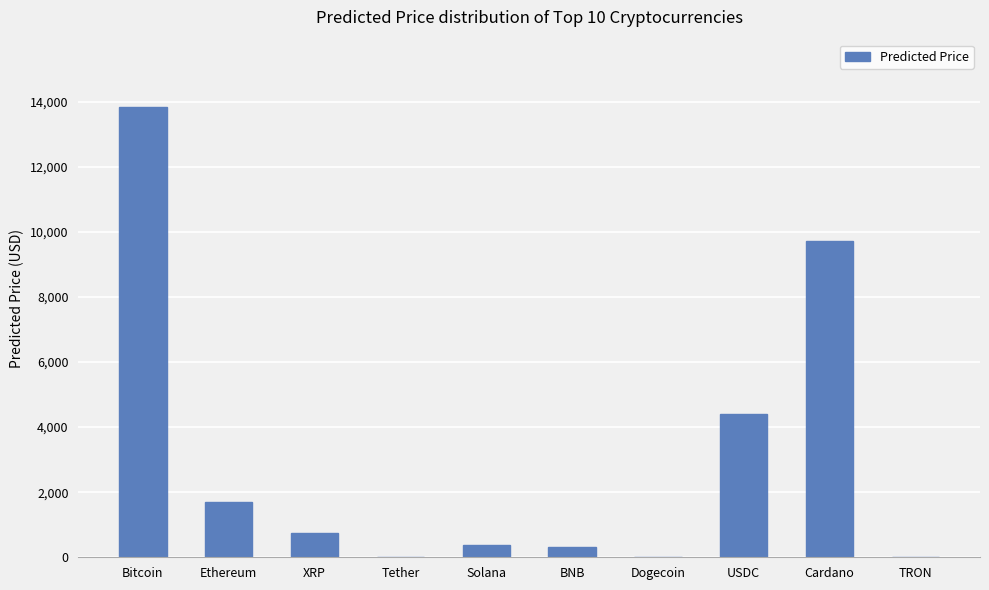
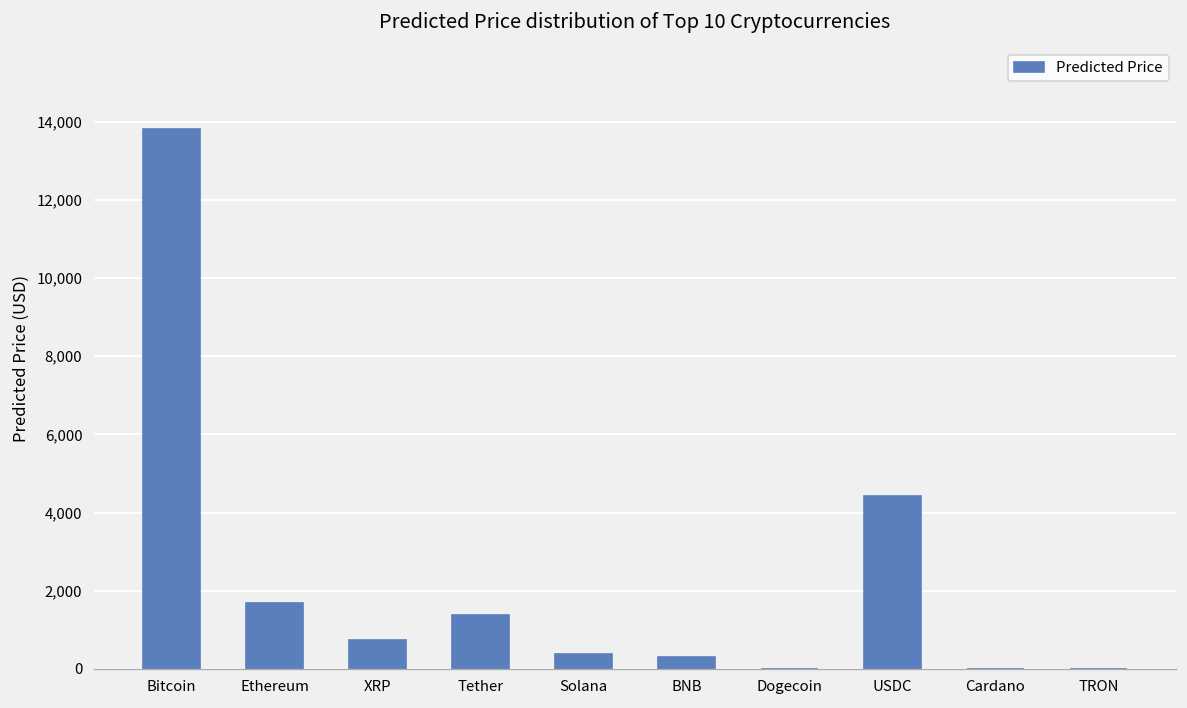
  {
    "Bitcoin": "13,800",
    "Ethereum": "1,700",
    "XRP": "700",
-   "Tether": "0",
+   "Tether": "1,400",
    "Solana": "400",
    "BNB": "300",
    "USDC": "4,400",
-   "Cardano": "9,700"
+   "Cardano": "0"
  }
